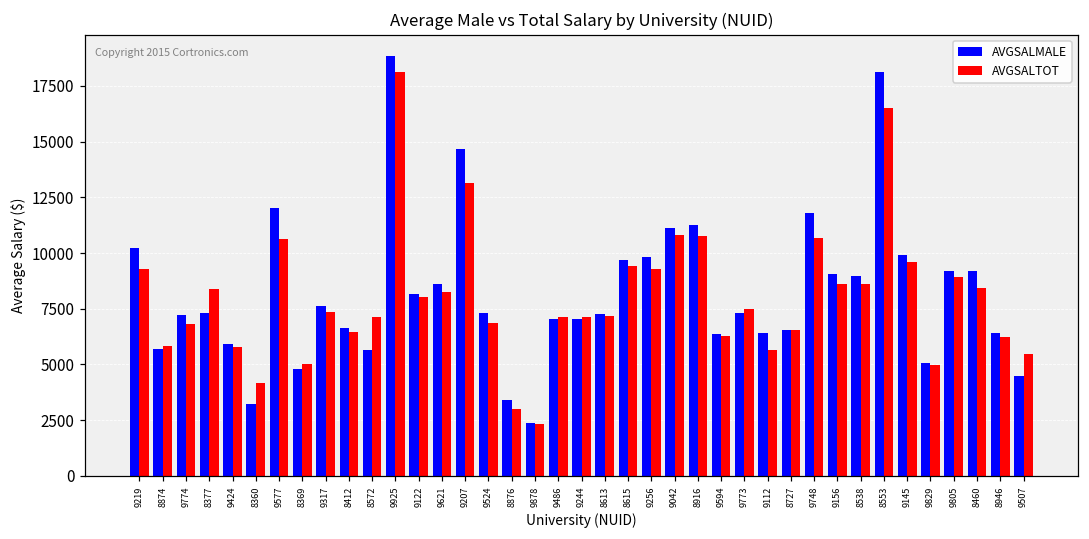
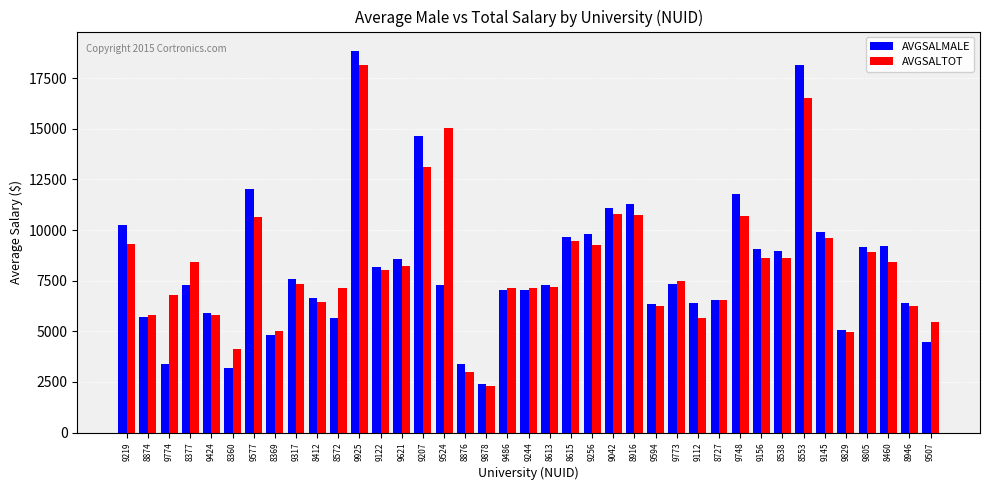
  {
    "AVGSALMALE": {
      "9219": 10200,
      "8874": 5700,
-     "9774": 7200,
+     "9774": 3400,
      "8377": 7300,
      "9424": 5900,
      "8360": 3200,
      "9577": 12000,
      "8369": 4800,
      "9317": 7600,
      "8412": 6700,
      "8572": 5600,
      "9925": 18900,
      "9122": 8200,
      "9621": 8600,
      "9207": 14600,
      "9524": 7300,
      "8876": 3400,
      "9878": 2400,
      "9486": 7000,
      "9244": 7000,
      "8613": 7300,
      "8615": 9700,
      "9256": 9800,
      "9042": 11100,
      "8916": 11300,
      "9594": 6400,
      "9773": 7300,
      "9112": 6400,
      "8727": 6600,
      "9748": 11800,
      "9156": 9100,
      "8538": 8900,
      "8553": 18100,
      "9145": 9900,
      "9829": 5100,
      "9805": 9200,
      "8460": 9200,
      "8946": 6400,
      "9507": 4500
    },
    "AVGSALTOT": {
      "9219": 9300,
      "8874": 5800,
      "9774": 6800,
      "8377": 8400,
      "9424": 5800,
      "8360": 4100,
      "9577": 10600,
      "8369": 5000,
      "9317": 7300,
      "8412": 6500,
      "8572": 7100,
      "9925": 18100,
      "9122": 8000,
      "9621": 8200,
      "9207": 13100,
-     "9524": 6900,
+     "9524": 15000,
      "8876": 3000,
      "9878": 2300,
      "9486": 7100,
      "9244": 7200,
      "8613": 7200,
      "8615": 9400,
      "9256": 9300,
      "9042": 10800,
      "8916": 10800,
      "9594": 6300,
      "9773": 7500,
      "9112": 5600,
      "8727": 6500,
      "9748": 10700,
      "9156": 8600,
      "8538": 8600,
      "8553": 16500,
      "9145": 9600,
      "9829": 5000,
      "9805": 8900,
      "8460": 8400,
      "8946": 6200,
      "9507": 5500
    }
  }
